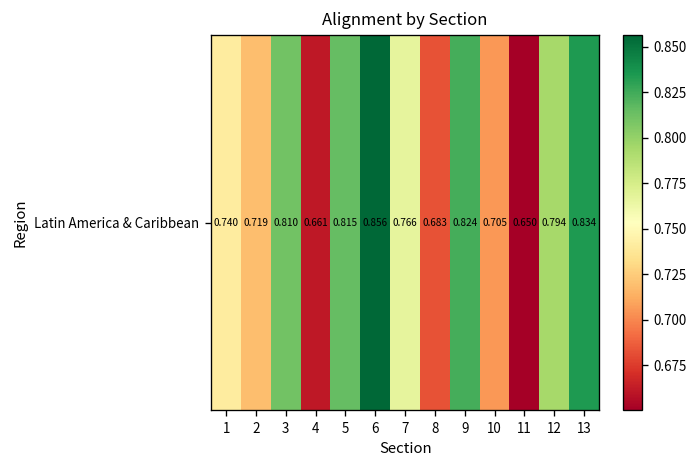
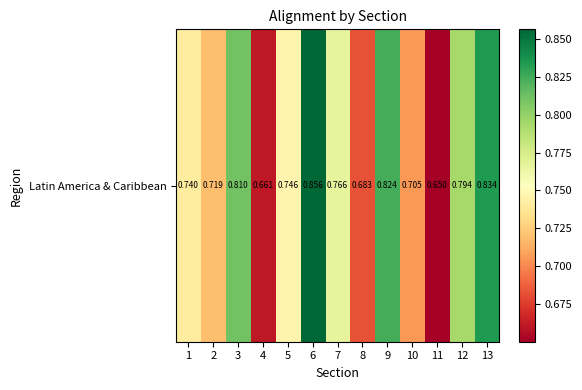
  {
    "Latin America & Caribbean": {
-     "5": 0.815
+     "5": 0.746
    }
  }
